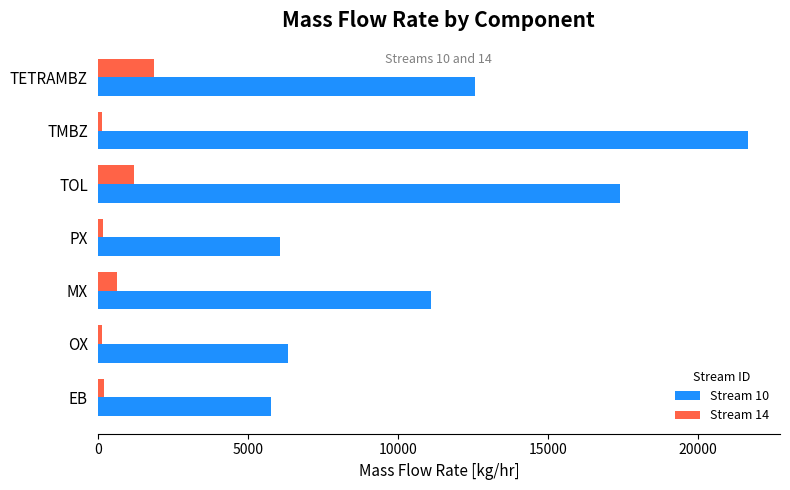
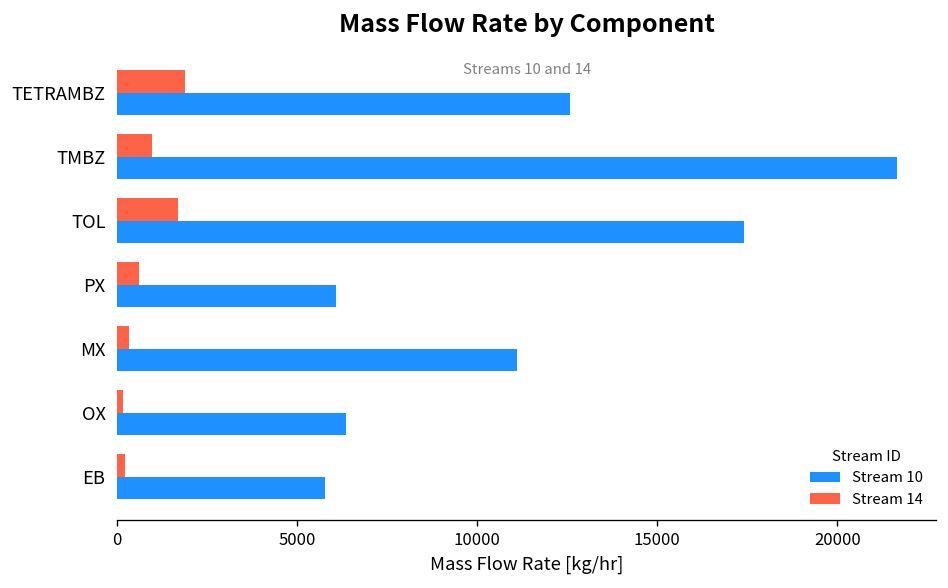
  {
    "Stream 10": {
      "TMBZ": 21700,
      "TOL": 17400,
      "PX": 6100,
      "MX": 11100,
      "OX": 6300,
      "EB": 5800
    },
    "Stream 14": {
      "TETRAMBZ": 1900,
-     "TMBZ": 100,
-     "TOL": 1200,
-     "PX": 200,
-     "MX": 700,
+     "TMBZ": 1000,
+     "TOL": 1700,
+     "PX": 600,
+     "MX": 300,
      "OX": 200,
      "EB": 200
    }
  }
